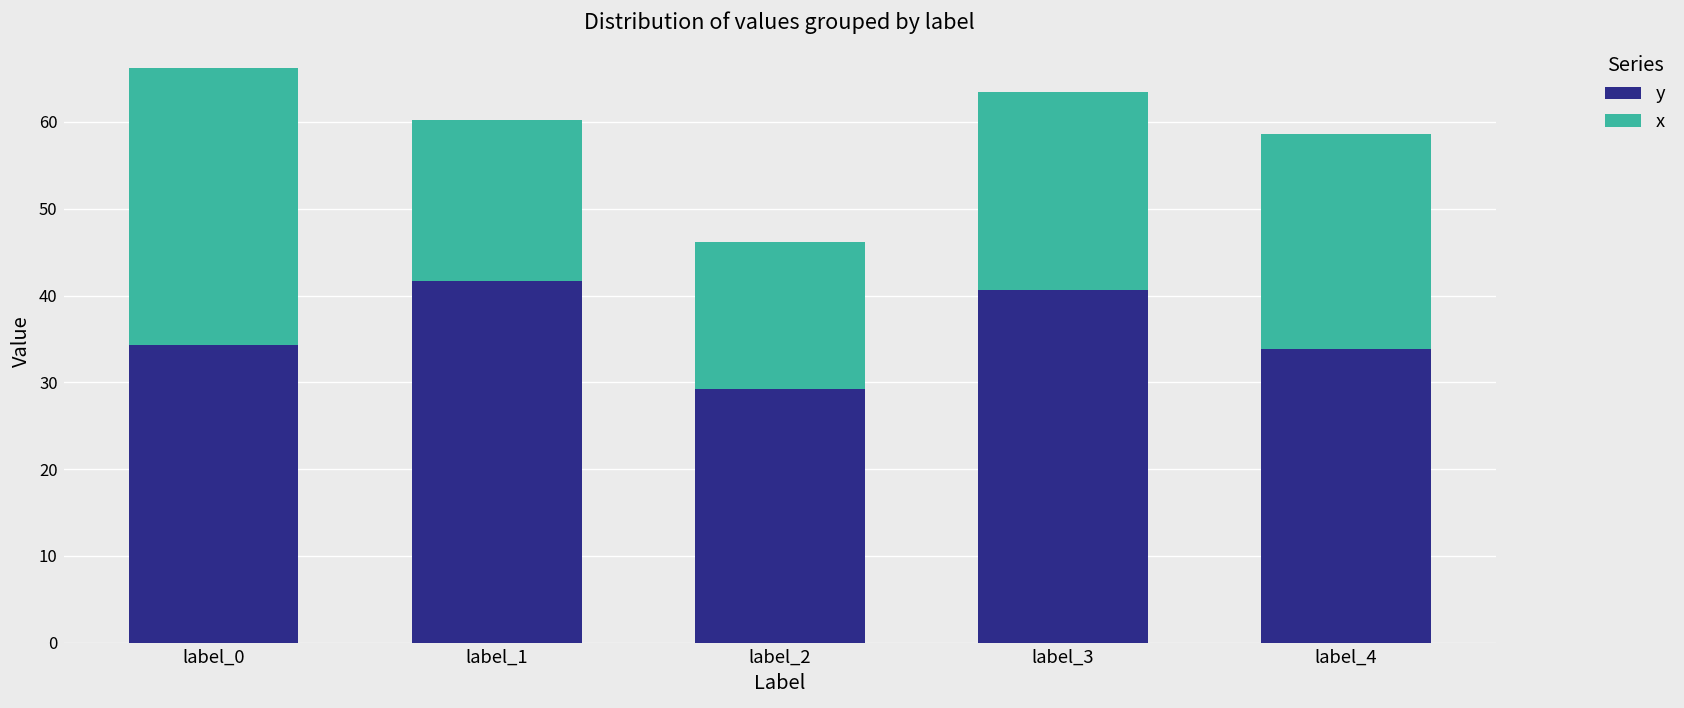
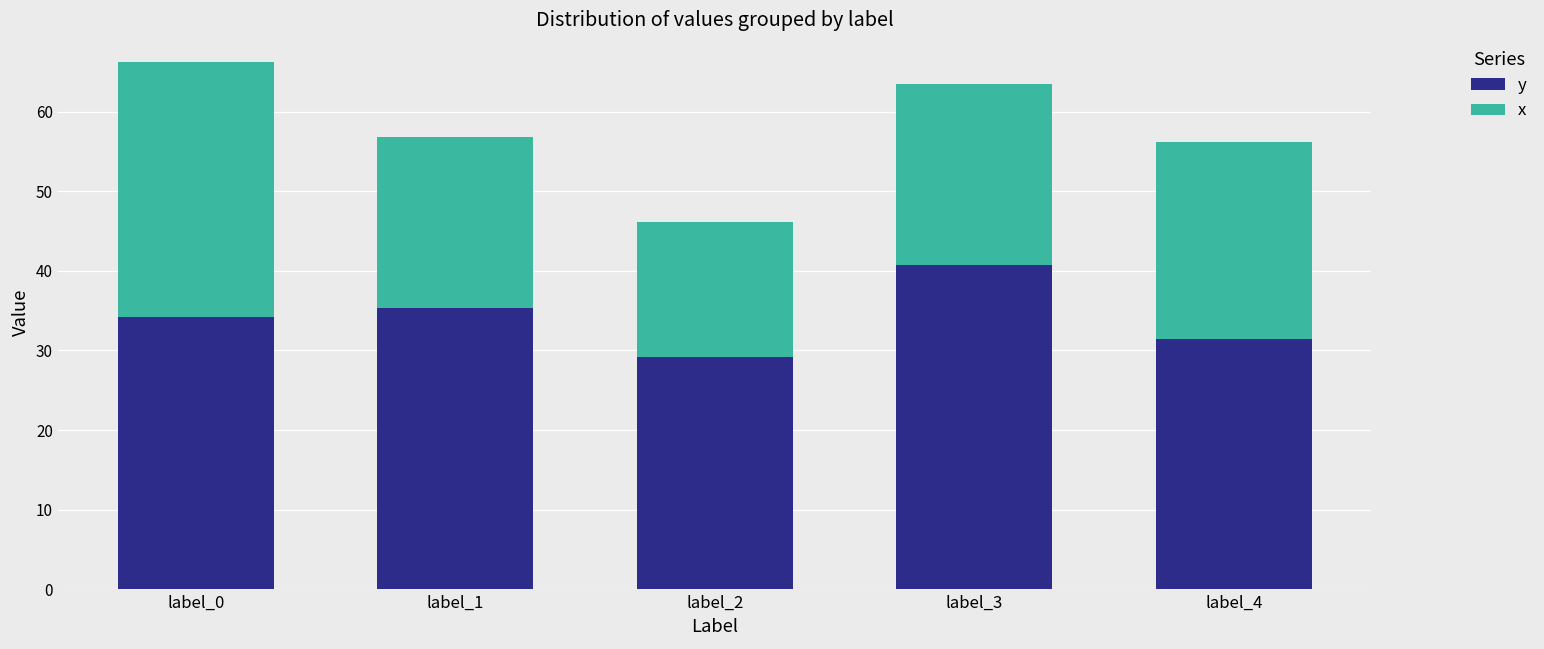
  {
    "y": {
      "label_0": 34,
-     "label_1": 42,
+     "label_1": 35,
      "label_2": 29,
      "label_3": 41,
-     "label_4": 34
+     "label_4": 31
    },
    "x": {
      "label_0": 32,
-     "label_1": 19,
+     "label_1": 22,
      "label_2": 17,
      "label_3": 23,
      "label_4": 25
    }
  }
